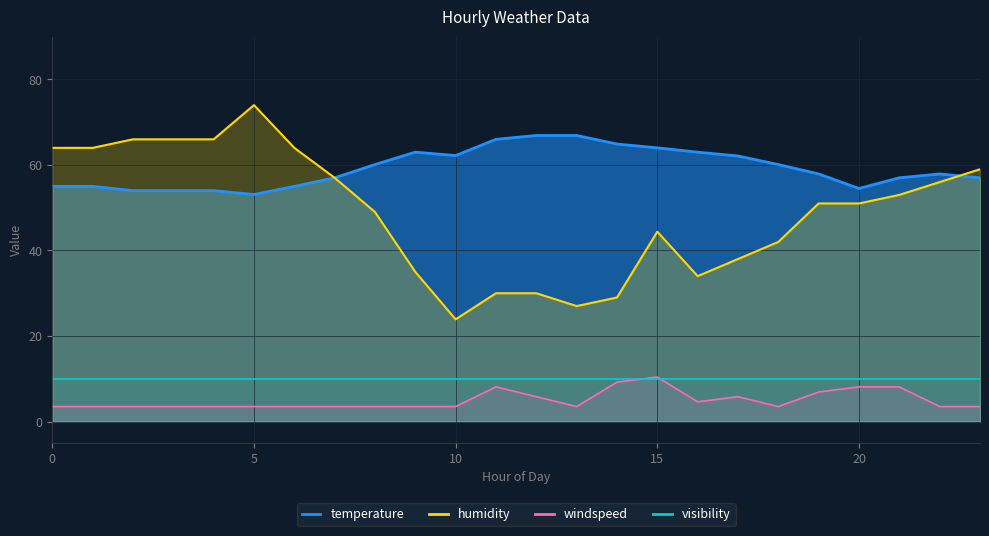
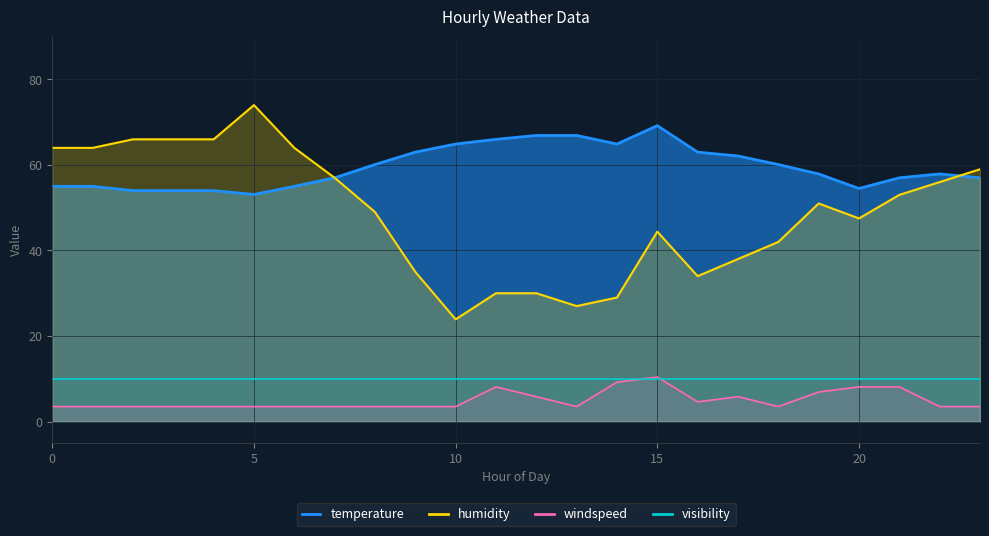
  {
    "temperature": {
      "0": 55,
      "5": 53,
-     "10": 62,
-     "15": 64,
+     "10": 65,
+     "15": 69,
      "20": 55
    },
    "humidity": {
      "0": 64,
      "5": 74,
      "10": 24,
      "15": 44,
-     "20": 51
+     "20": 48
    },
    "windspeed": {
      "0": 4,
      "5": 4,
      "10": 4,
      "20": 8
    },
    "visibility": {
      "0": 10,
      "5": 10,
      "10": 10,
      "20": 10
    }
  }
